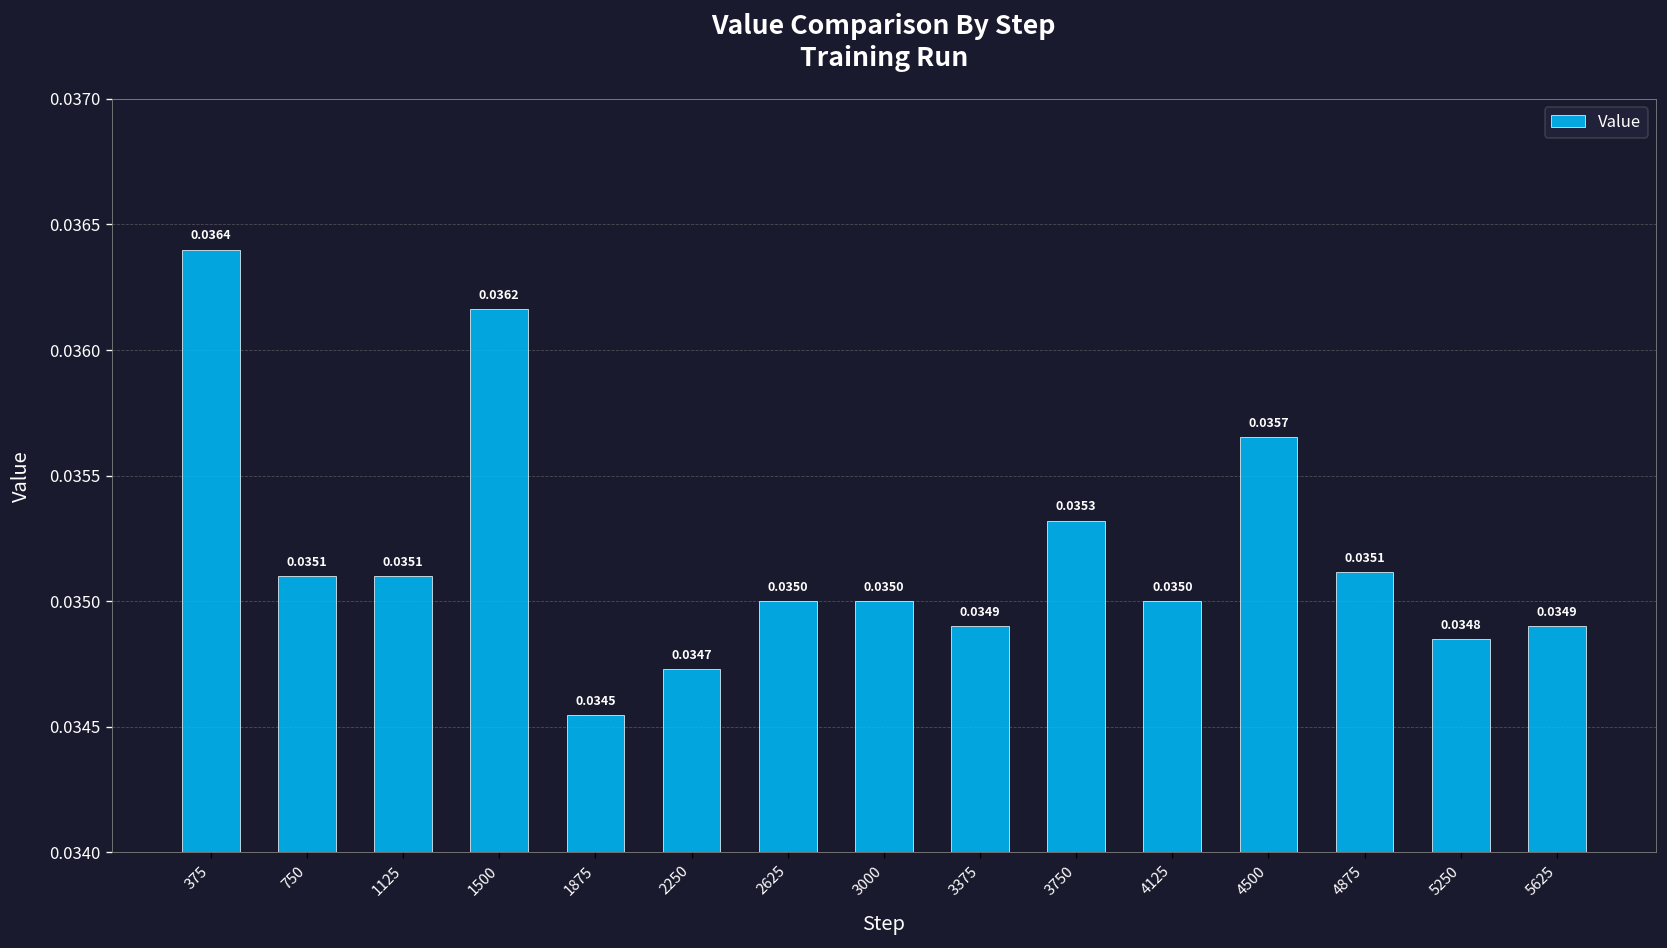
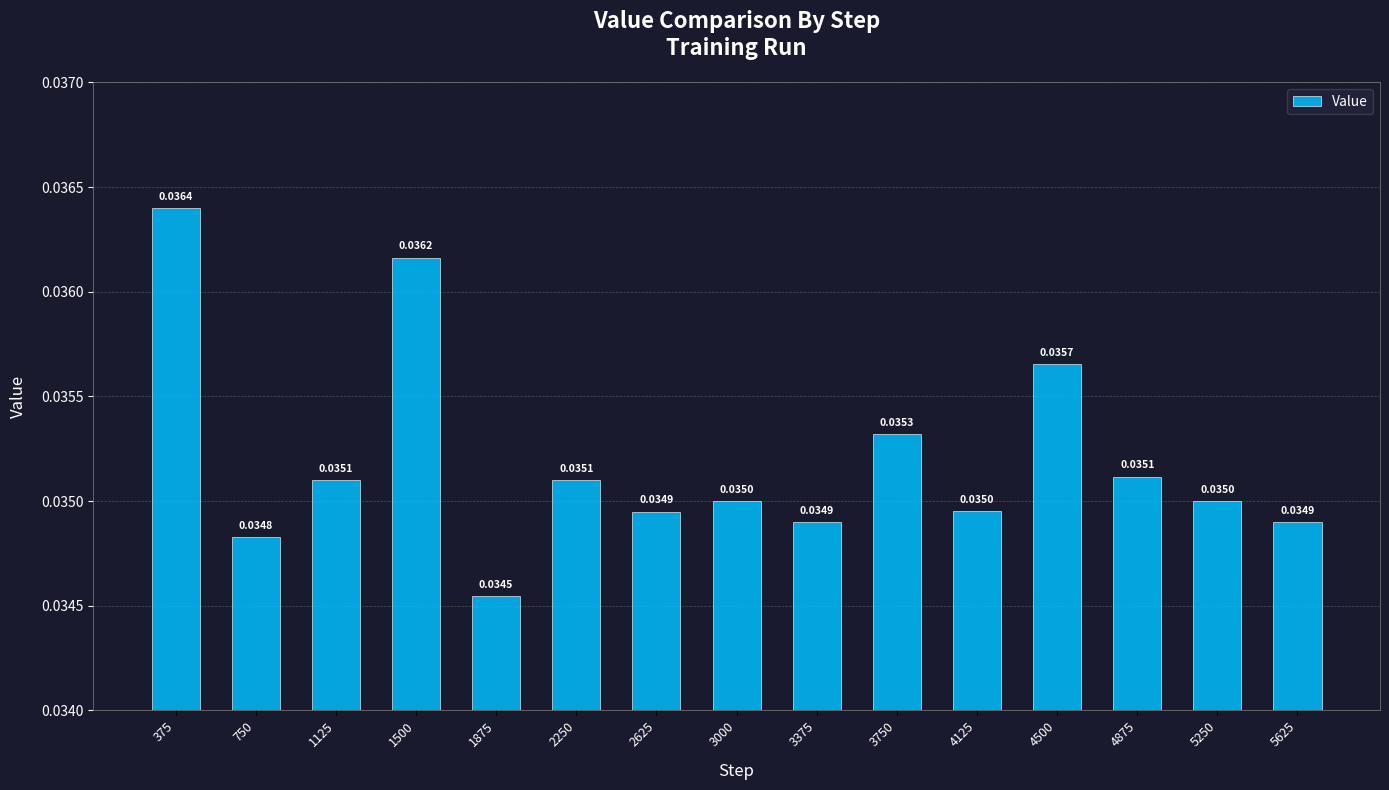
  {
    "375": 0.0364,
-   "750": 0.0351,
+   "750": 0.0348,
    "1125": 0.0351,
    "1500": 0.0362,
    "1875": 0.0345,
-   "2250": 0.0347,
-   "2625": 0.0350,
+   "2250": 0.0351,
+   "2625": 0.0349,
    "3000": 0.0350,
    "3375": 0.0349,
    "3750": 0.0353,
-   "4125": 0.03500,
+   "4125": 0.03495,
    "4500": 0.0357,
    "4875": 0.0351,
-   "5250": 0.0348,
+   "5250": 0.0350,
    "5625": 0.0349
  }
